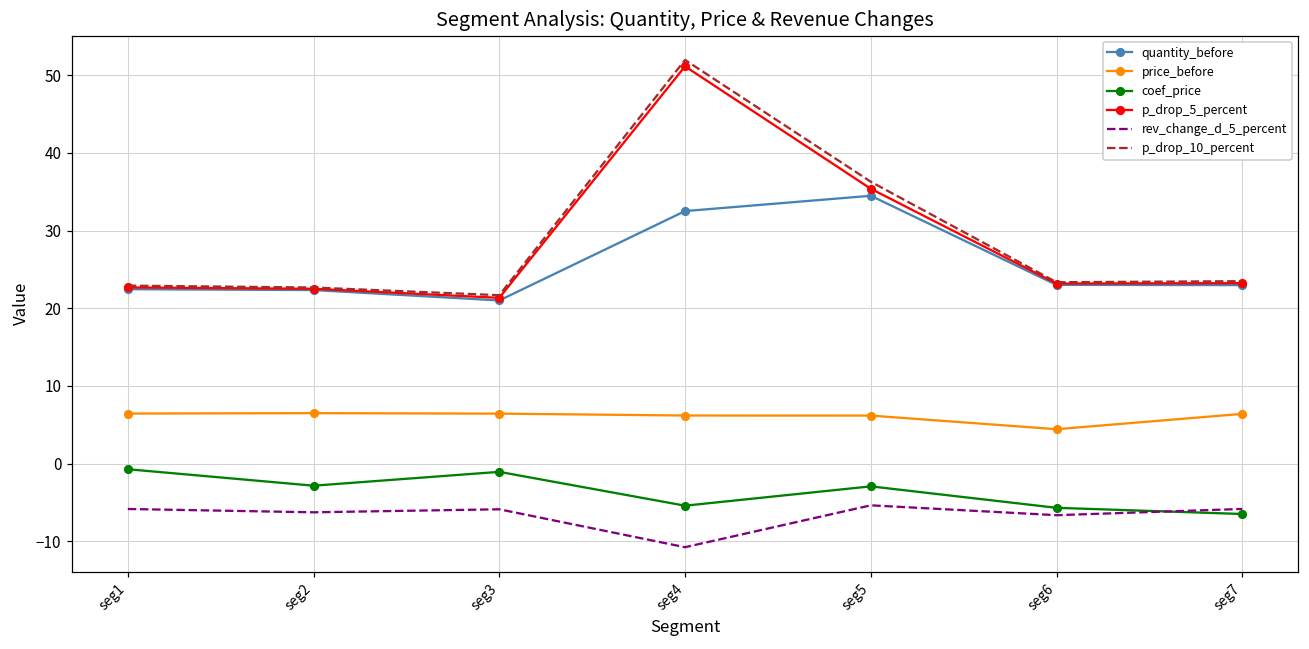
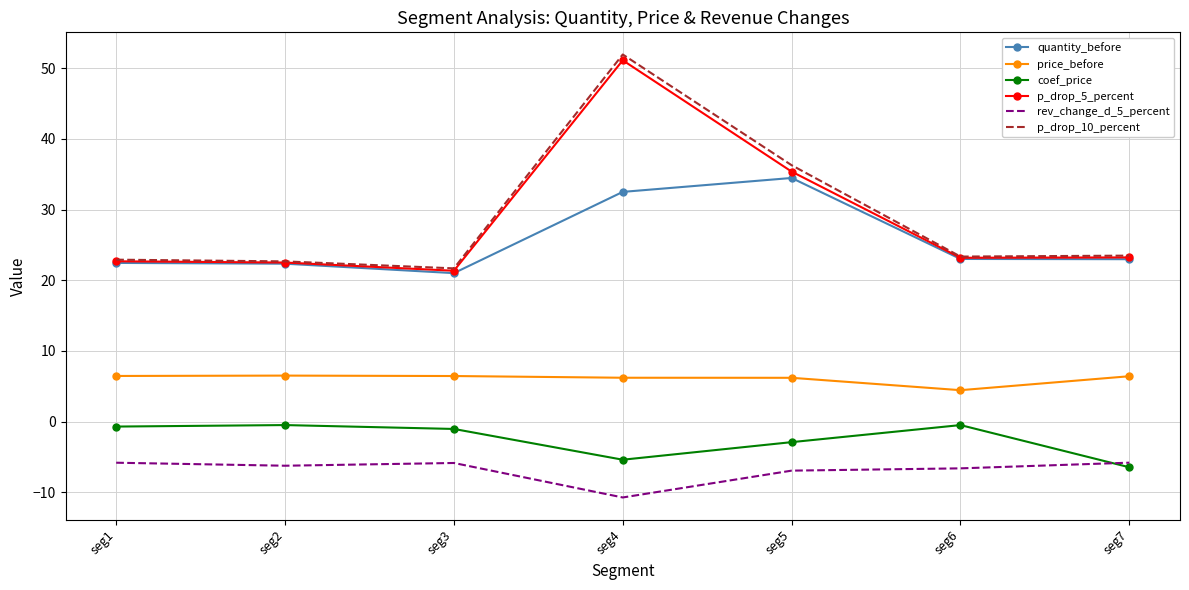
  {
    "quantity_before": {
      "seg4": 33,
      "seg5": 34
    },
    "price_before": {
      "seg1": 6,
      "seg2": 7,
      "seg3": 6,
      "seg4": 6,
      "seg5": 6,
      "seg6": 4,
      "seg7": 6
    },
    "coef_price": {
      "seg1": -1,
-     "seg2": -3,
+     "seg2": -1,
      "seg3": -1,
      "seg4": -5,
      "seg5": -3,
-     "seg6": -6,
+     "seg6": -1,
      "seg7": -6
    },
    "p_drop_5_percent": {
      "seg4": 51,
      "seg5": 35
    },
    "rev_change_d_5_percent": {
      "seg1": -6,
      "seg2": -6,
      "seg3": -6,
      "seg4": -11,
-     "seg5": -5,
+     "seg5": -7,
      "seg6": -7,
      "seg7": -6
    },
    "p_drop_10_percent": {
      "seg4": 52,
      "seg5": 36
    }
  }
